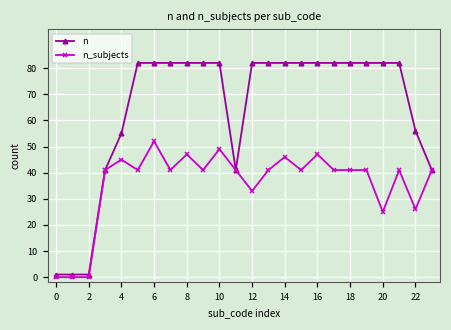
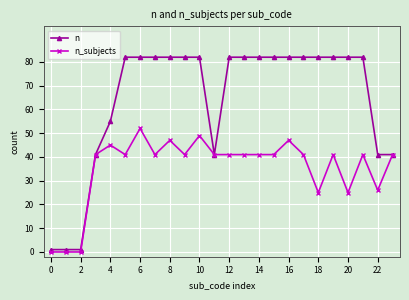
  {
    "n": {
      "4": 55,
      "6": 82,
      "8": 82,
      "10": 82,
      "12": 82,
      "14": 82,
      "16": 82,
      "18": 82,
      "20": 82,
-     "22": 56
+     "22": 41
    },
    "n_subjects": {
      "4": 45,
      "6": 52,
      "8": 47,
      "10": 49,
-     "12": 33,
-     "14": 46,
+     "12": 41,
+     "14": 41,
      "16": 47,
-     "18": 41,
+     "18": 25,
      "20": 25,
      "22": 26
    }
  }
